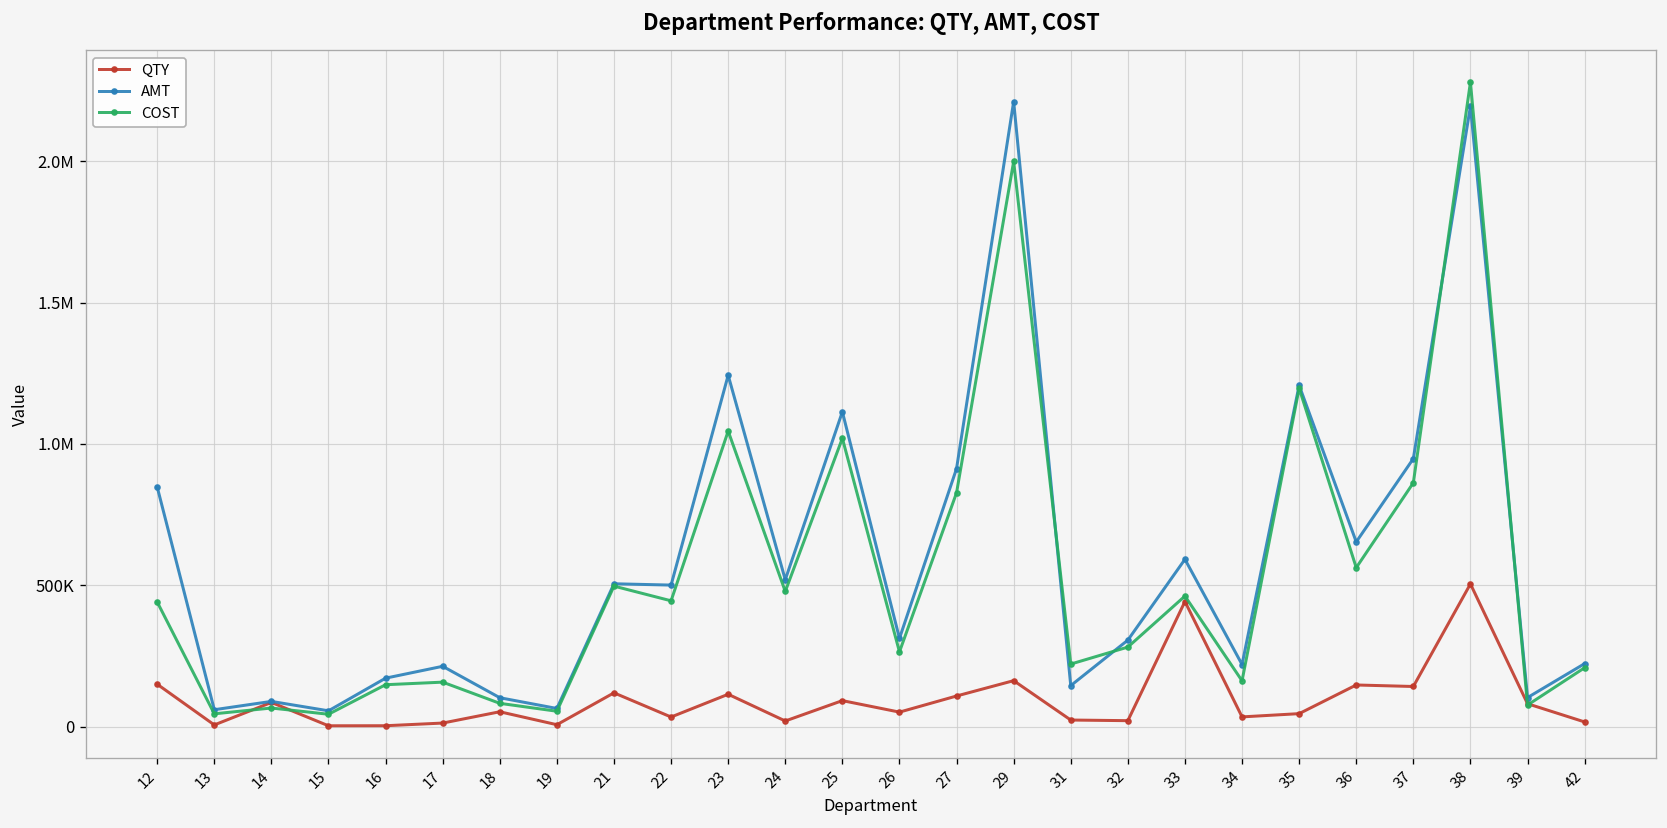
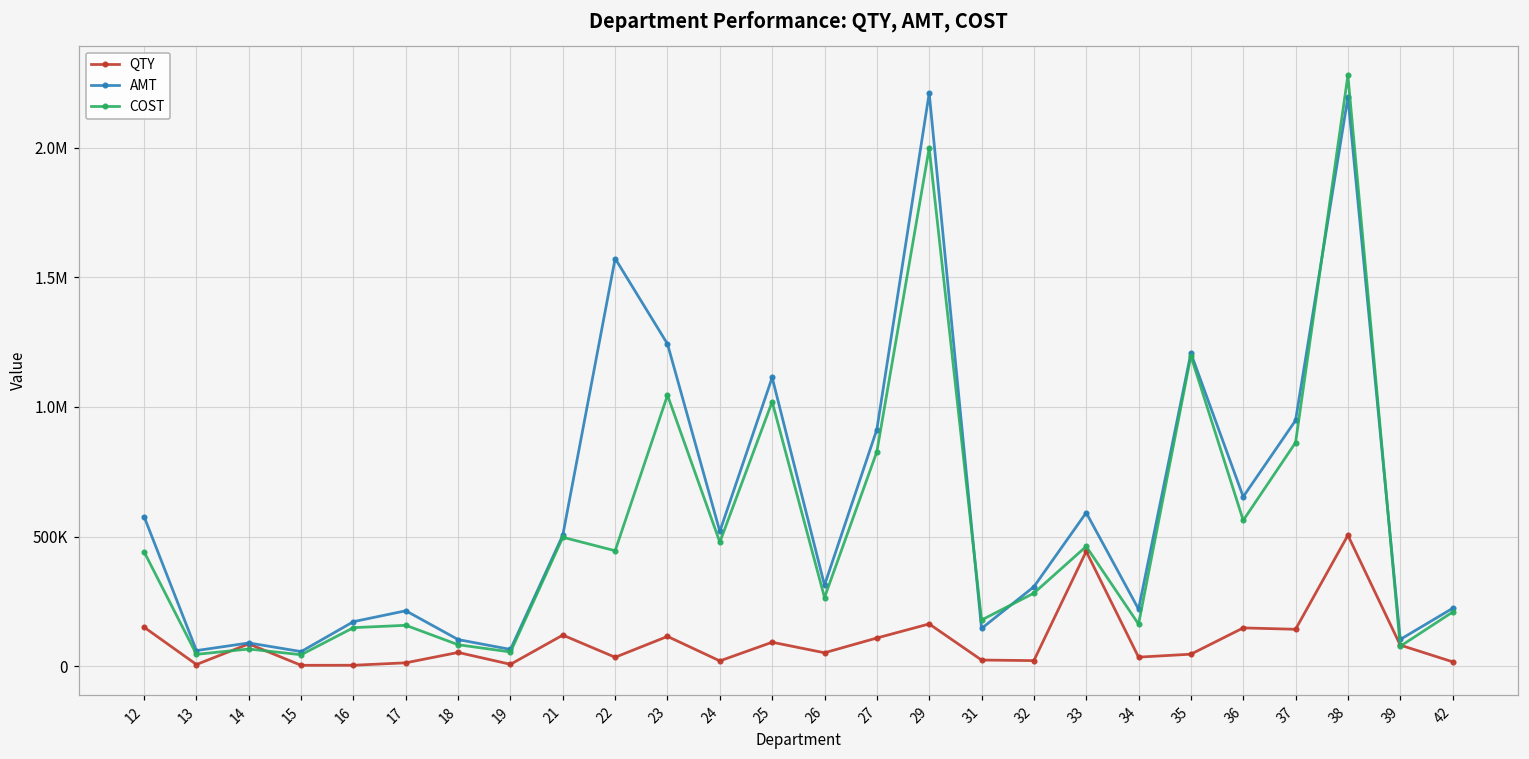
  {
    "QTY": {
      "12": 150000,
      "13": 10000,
      "15": 0,
      "16": 0,
      "17": 10000,
      "18": 50000,
      "19": 10000,
      "21": 120000,
      "22": 30000,
      "23": 110000,
      "24": 20000,
      "25": 90000,
      "26": 50000,
      "27": 110000,
      "29": 160000,
      "31": 20000,
      "32": 20000,
      "33": 440000,
      "34": 30000,
      "35": 50000,
      "36": 150000,
      "37": 140000,
      "38": 500000,
      "42": 20000
    },
    "AMT": {
-     "12": 850000,
+     "12": 580000,
      "13": 60000,
      "15": 60000,
      "16": 170000,
      "17": 210000,
      "18": 100000,
-     "22": 500000,
+     "22": 1570000,
      "23": 1240000,
      "24": 520000,
      "25": 1110000,
      "26": 310000,
      "27": 910000,
      "29": 2210000,
      "31": 150000,
      "32": 310000,
      "33": 590000,
      "34": 220000,
      "36": 650000,
      "37": 950000,
      "38": 2190000,
      "39": 100000,
      "42": 220000
    },
    "COST": {
      "12": 440000,
      "13": 50000,
      "14": 70000,
      "15": 40000,
      "16": 150000,
      "17": 160000,
      "18": 80000,
      "22": 450000,
      "23": 1050000,
      "24": 480000,
      "25": 1020000,
      "26": 260000,
      "27": 830000,
      "29": 2000000,
-     "31": 220000,
+     "31": 180000,
      "32": 280000,
      "33": 460000,
      "34": 160000,
      "36": 560000,
      "37": 860000,
      "38": 2280000,
      "42": 210000
    }
  }
